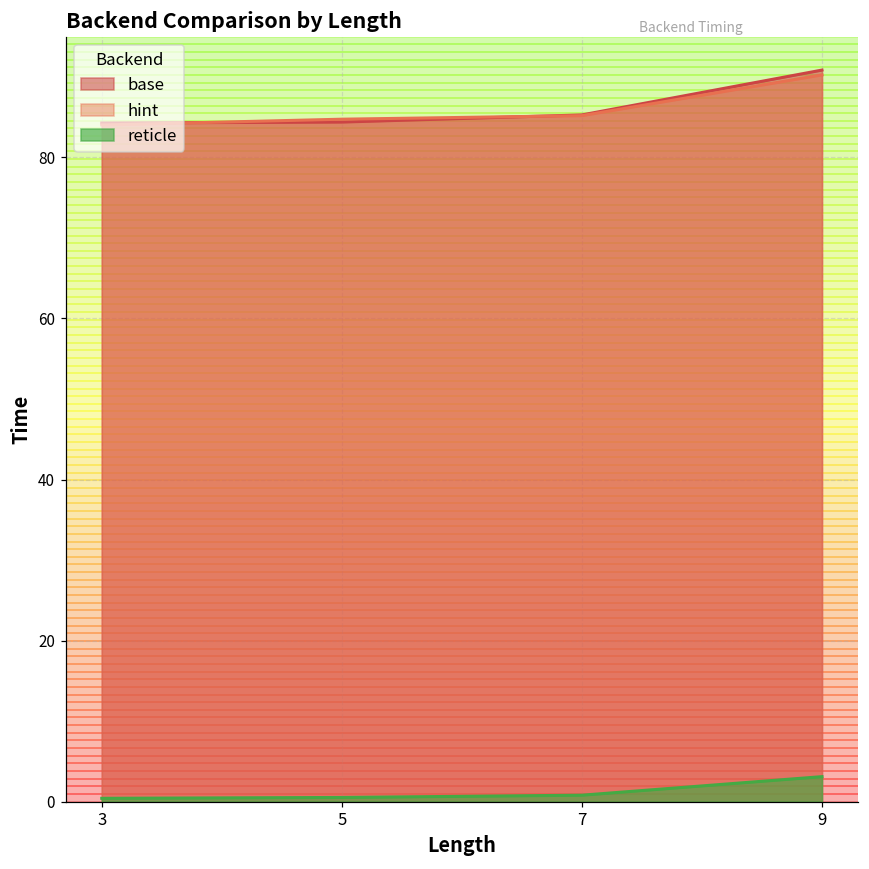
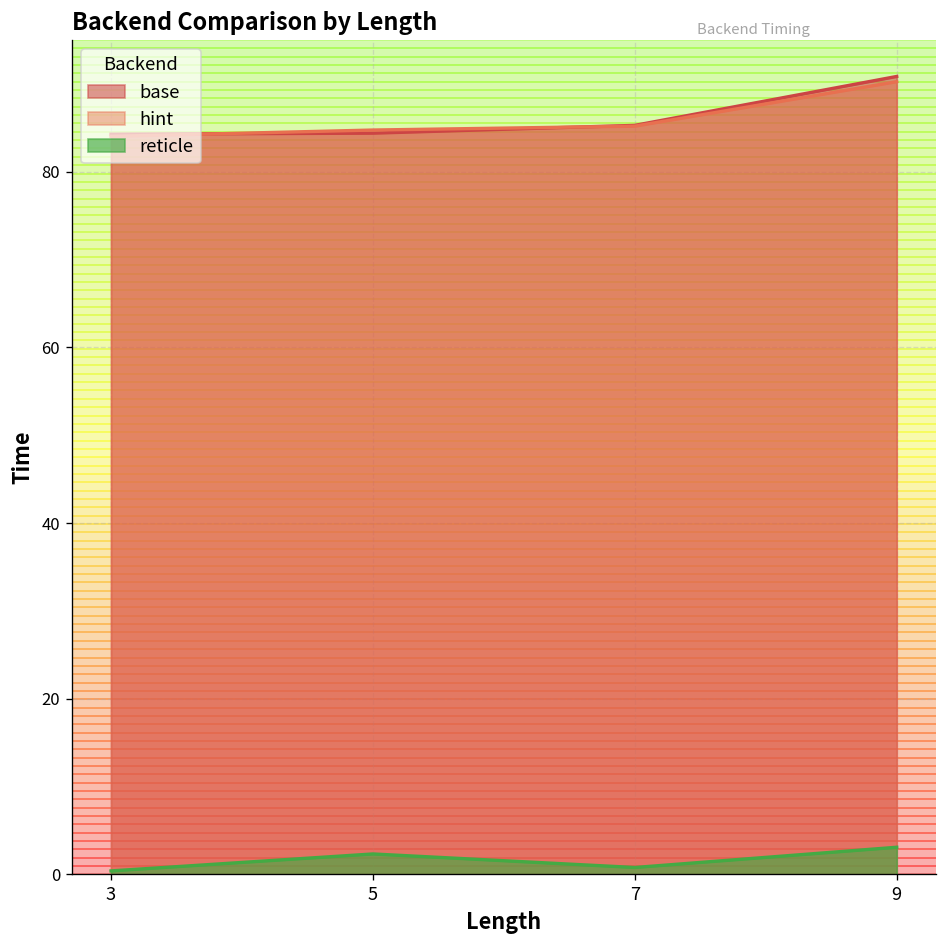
  {
    "reticle": {
      "3": 0,
-     "5": 1,
+     "5": 2,
      "7": 1,
      "9": 3
    }
  }
